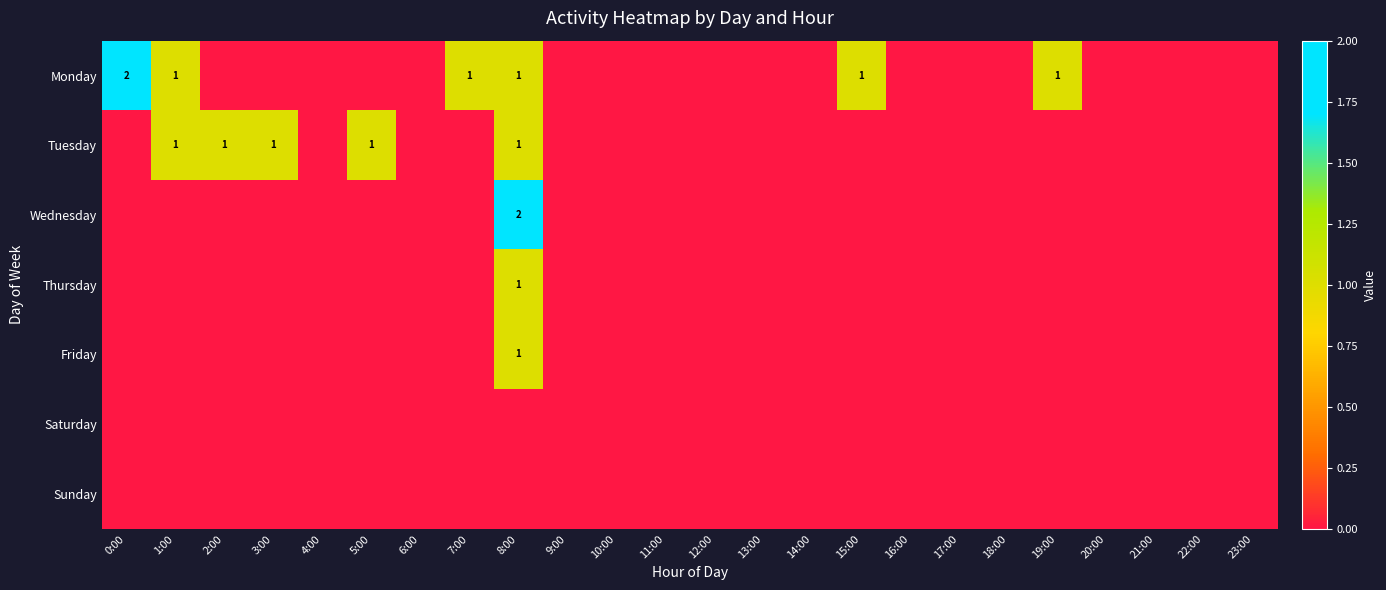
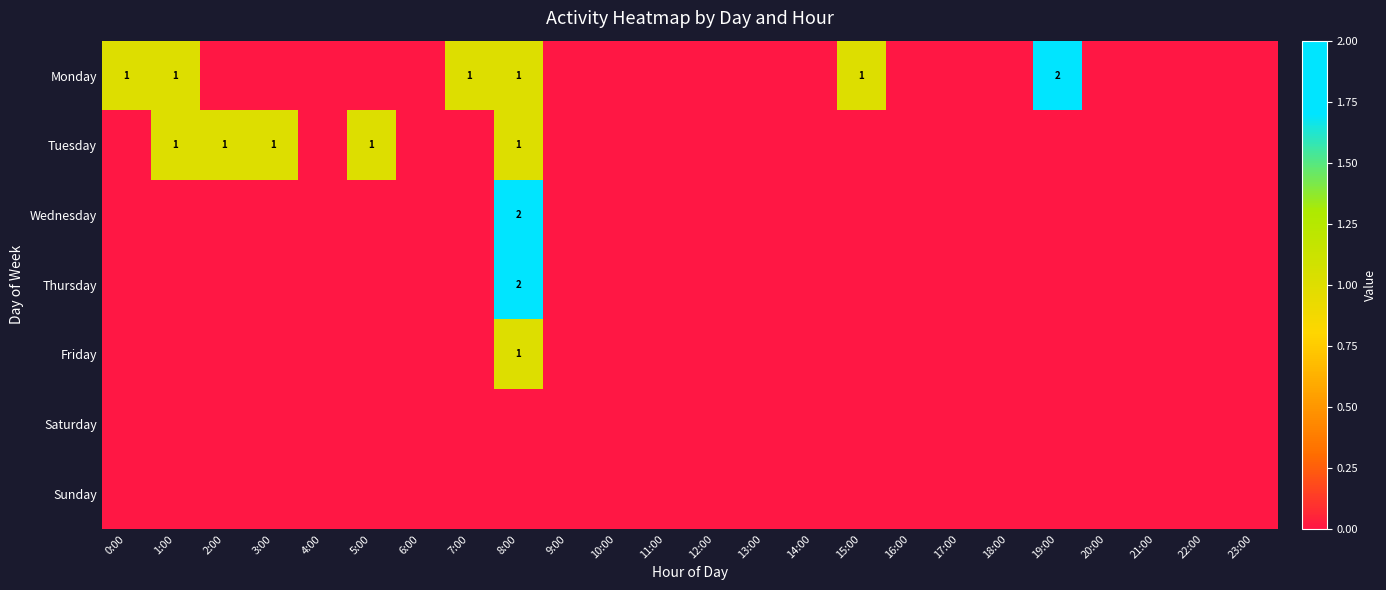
  {
    "Monday": {
-     "0:00": 2,
+     "0:00": 1,
      "1:00": 1,
      "7:00": 1,
      "8:00": 1,
      "15:00": 1,
-     "19:00": 1
+     "19:00": 2
    },
    "Tuesday": {
      "1:00": 1,
      "2:00": 1,
      "3:00": 1,
      "5:00": 1,
      "8:00": 1
    },
    "Wednesday": {
      "8:00": 2
    },
    "Thursday": {
-     "8:00": 1
+     "8:00": 2
    },
    "Friday": {
      "8:00": 1
    }
  }
